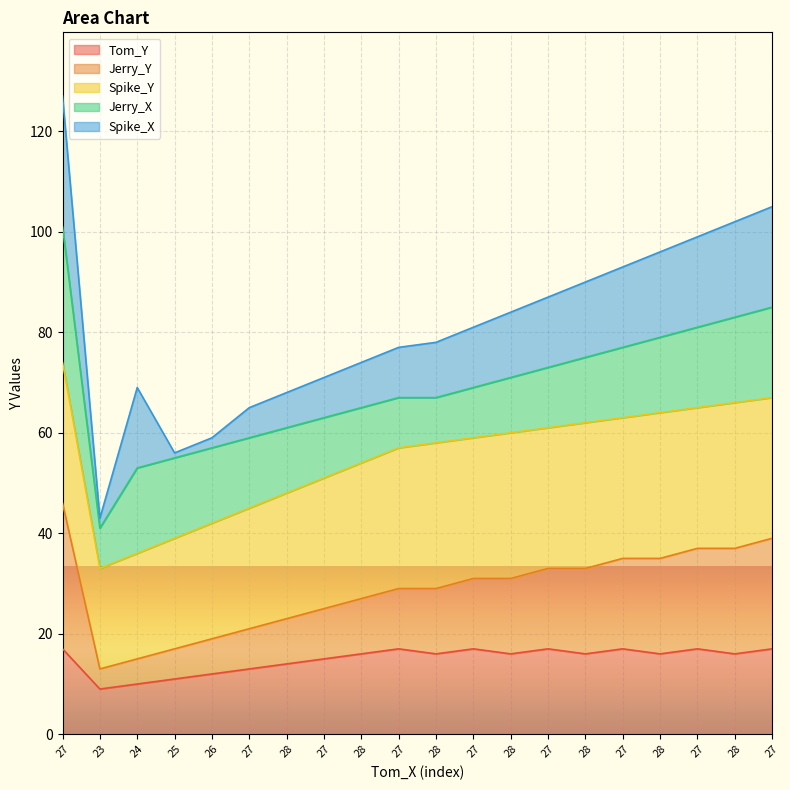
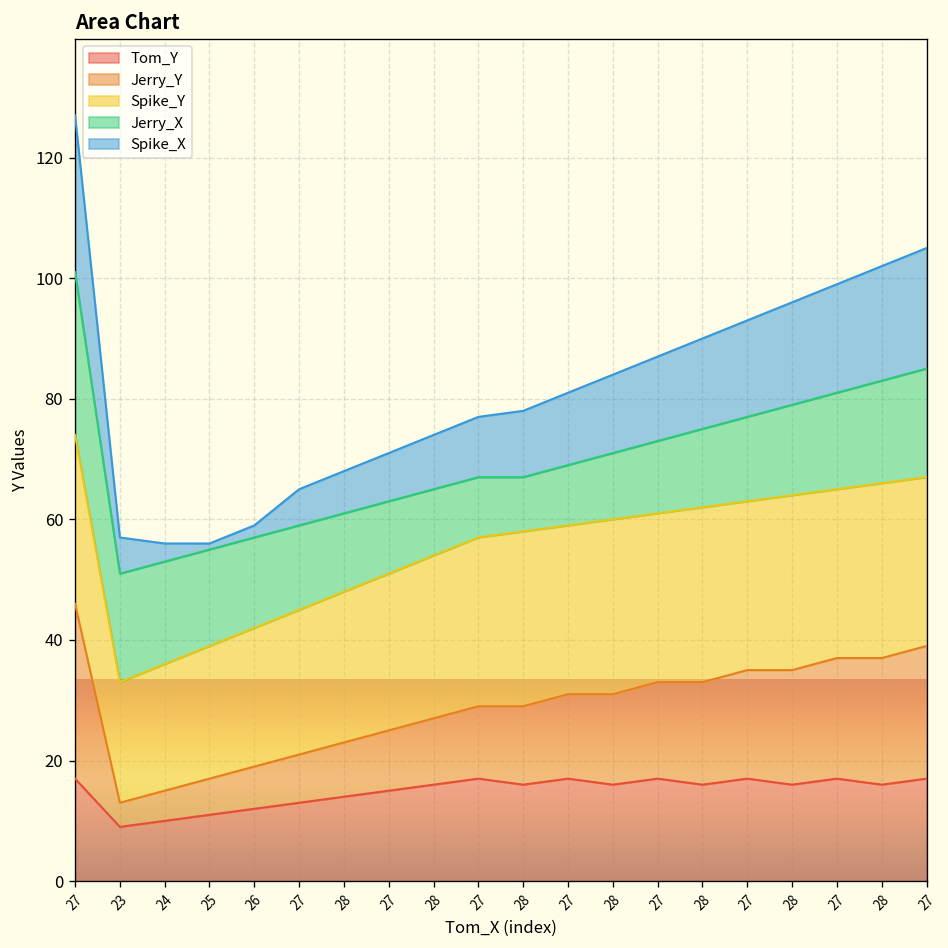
  {
    "Jerry_X": {
-     "23": 8,
+     "23": 18,
      "24": 17,
      "25": 16,
      "26": 15
    },
    "Spike_X": {
-     "23": 2,
-     "24": 16,
+     "23": 6,
+     "24": 3,
      "25": 1,
      "26": 2
    }
  }
